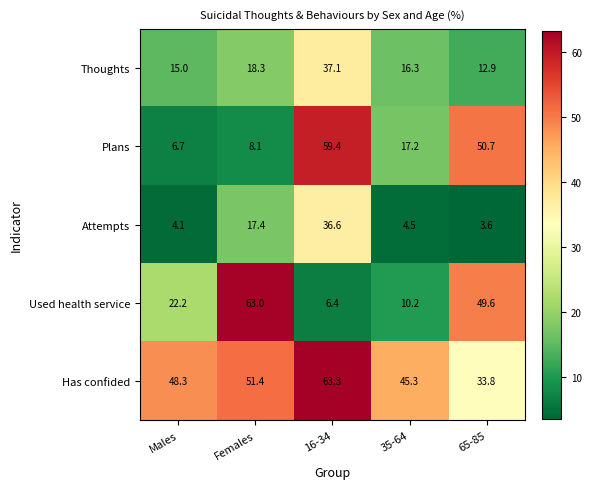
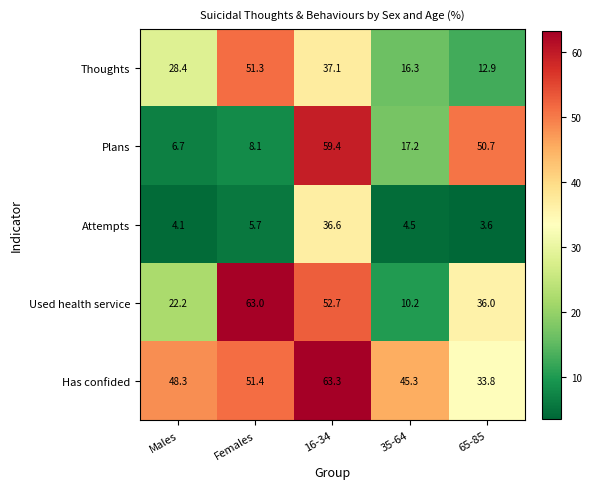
  {
    "Thoughts": {
-     "Males": 15.0,
-     "Females": 18.3,
+     "Males": 28.4,
+     "Females": 51.3,
      "16-34": 37.1,
      "35-64": 16.3,
      "65-85": 12.9
    },
    "Plans": {
      "Males": 6.7,
      "Females": 8.1,
      "16-34": 59.4,
      "35-64": 17.2,
      "65-85": 50.7
    },
    "Attempts": {
      "Males": 4.1,
-     "Females": 17.4,
+     "Females": 5.7,
      "16-34": 36.6,
      "35-64": 4.5,
      "65-85": 3.6
    },
    "Used health service": {
      "Males": 22.2,
      "Females": 63.0,
-     "16-34": 6.4,
+     "16-34": 52.7,
      "35-64": 10.2,
-     "65-85": 49.6
+     "65-85": 36.0
    },
    "Has confided": {
      "Males": 48.3,
      "Females": 51.4,
      "16-34": 63.3,
      "35-64": 45.3,
      "65-85": 33.8
    }
  }
